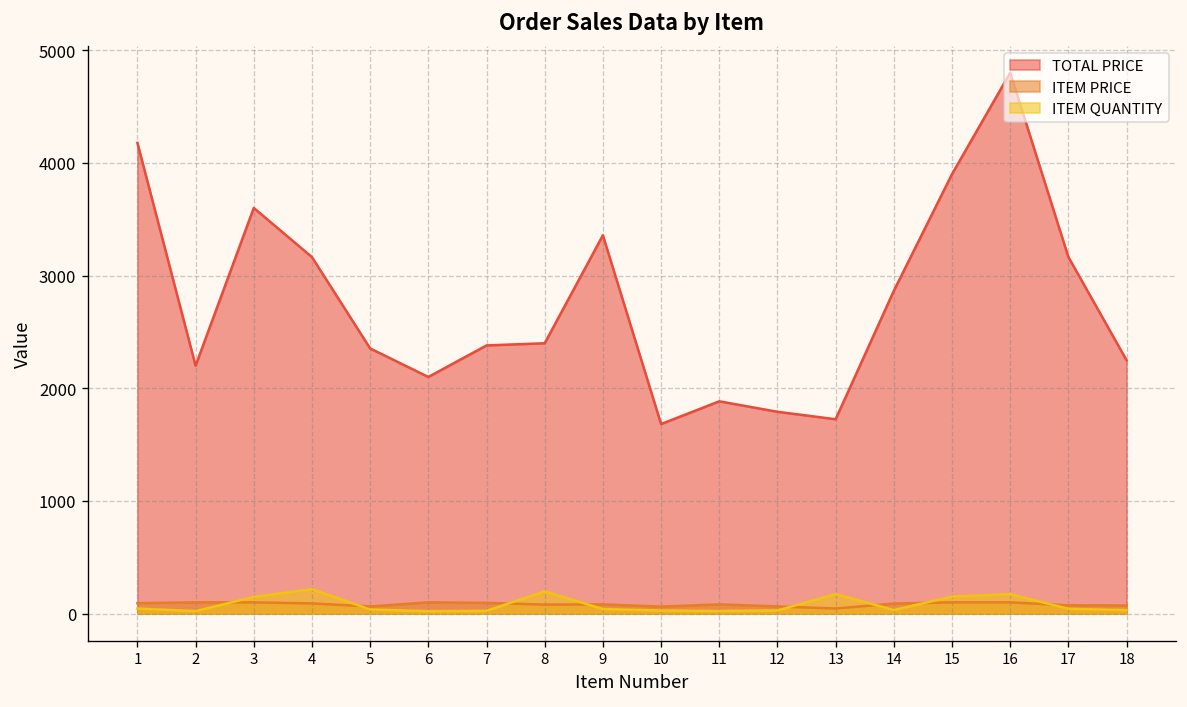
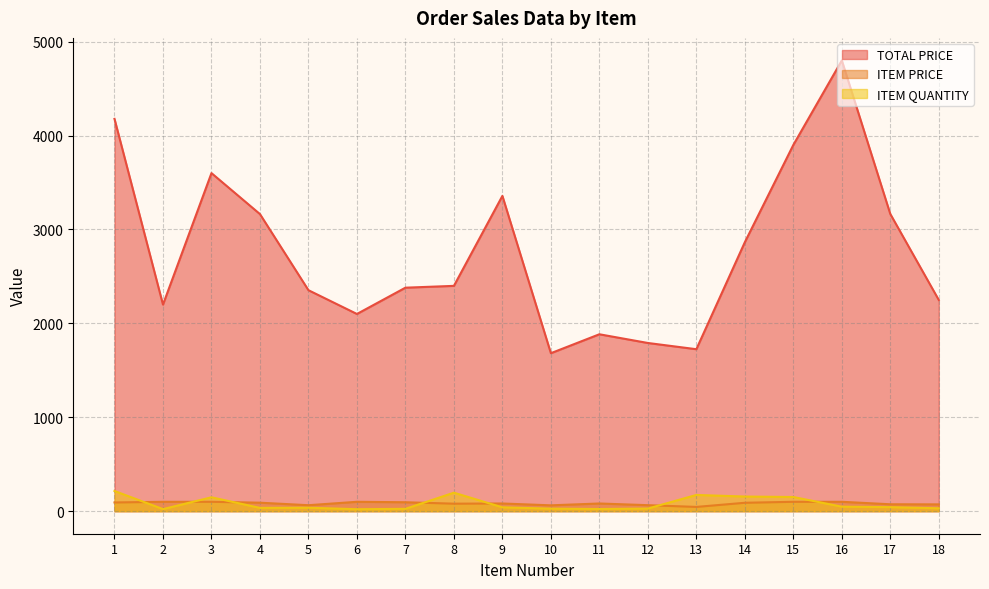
  {
    "ITEM QUANTITY": {
-     "1": 0,
+     "1": 200,
      "2": 0,
      "3": 100,
-     "4": 200,
+     "4": 0,
      "6": 0,
      "7": 0,
      "8": 200,
      "9": 0,
      "10": 0,
      "11": 0,
      "12": 0,
      "13": 200,
-     "14": 0,
+     "14": 200,
      "15": 200,
-     "16": 200,
+     "16": 0,
      "17": 0,
      "18": 0
    }
  }
